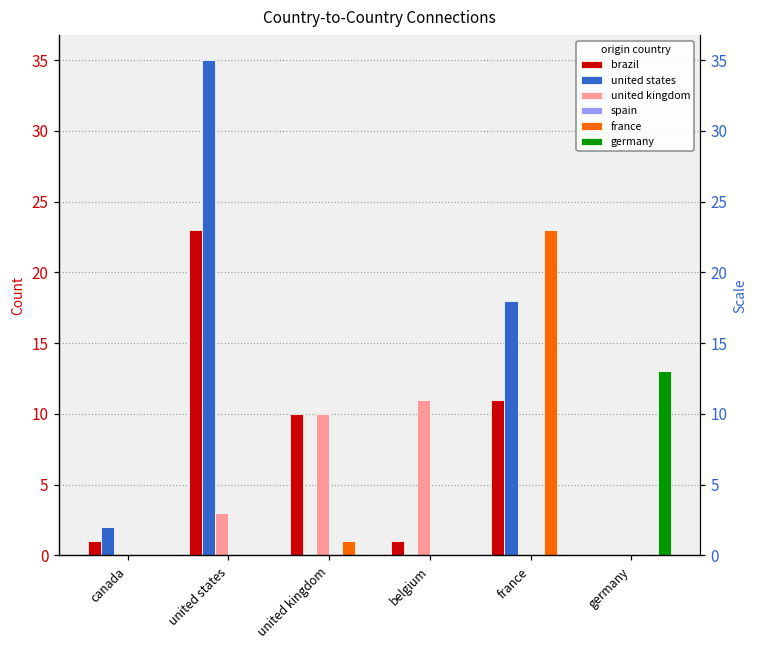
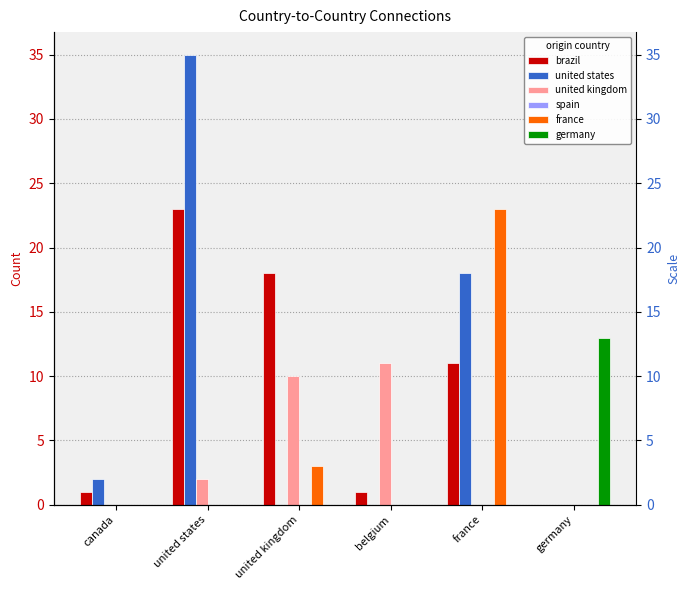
  {
    "brazil": {
      "canada": 1,
      "united states": 23,
-     "united kingdom": 10,
+     "united kingdom": 18,
      "belgium": 1,
      "france": 11,
      "germany": 0
    },
    "united states": {
      "canada": 2,
      "united states": 35,
      "united kingdom": 0,
      "belgium": 0,
      "france": 18,
      "germany": 0
    },
    "united kingdom": {
      "canada": 0,
-     "united states": 3,
+     "united states": 2,
      "united kingdom": 10,
      "belgium": 11,
      "france": 0,
      "germany": 0
    },
    "spain": {
      "canada": 0,
      "united states": 0,
      "united kingdom": 0,
      "belgium": 0,
      "france": 0,
      "germany": 0
    },
    "france": {
      "canada": 0,
      "united states": 0,
-     "united kingdom": 1,
+     "united kingdom": 3,
      "belgium": 0,
      "france": 23,
      "germany": 0
    },
    "germany": {
      "canada": 0,
      "united states": 0,
      "united kingdom": 0,
      "belgium": 0,
      "france": 0,
      "germany": 13
    }
  }
